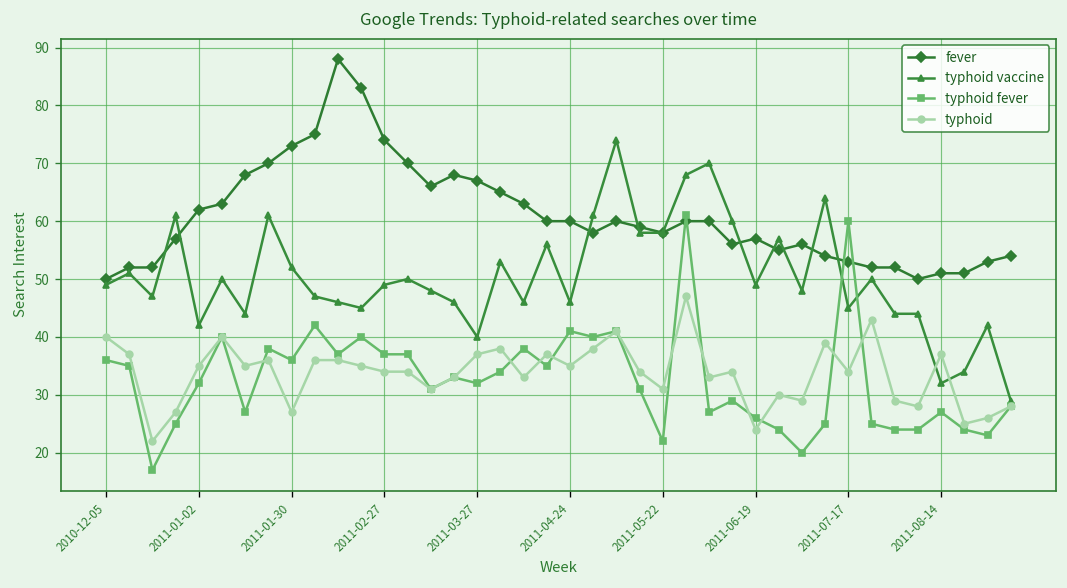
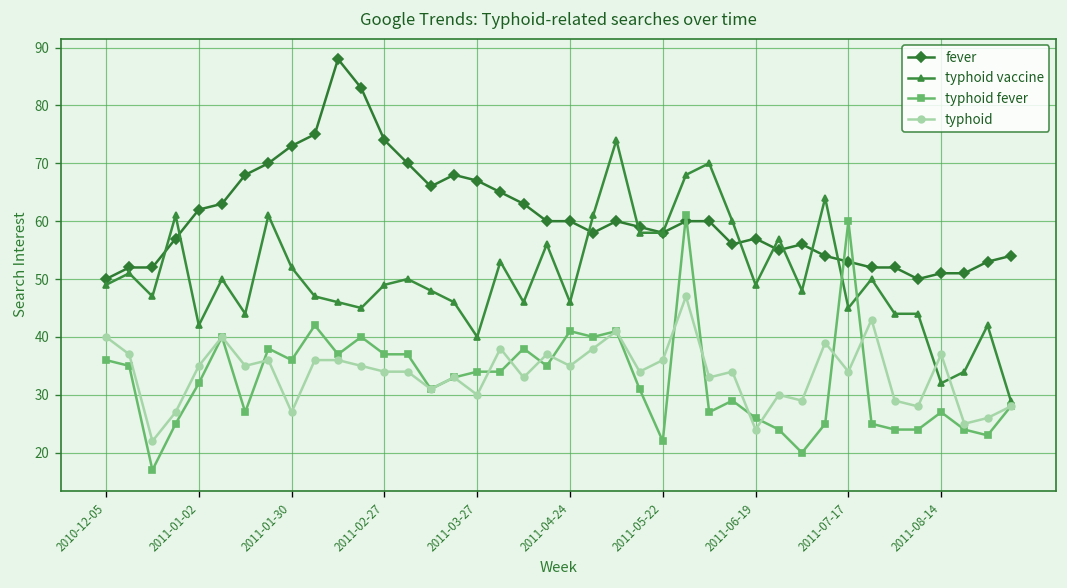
  {
    "typhoid fever": {
      "2010-12-05": 36,
      "2011-01-02": 32,
      "2011-01-30": 36,
      "2011-02-27": 37,
-     "2011-03-27": 32,
+     "2011-03-27": 34,
      "2011-04-24": 41,
      "2011-05-22": 22,
      "2011-06-19": 26,
      "2011-07-17": 60,
      "2011-08-14": 27
    },
    "typhoid": {
      "2010-12-05": 40,
      "2011-01-02": 35,
      "2011-01-30": 27,
      "2011-02-27": 34,
-     "2011-03-27": 37,
+     "2011-03-27": 30,
      "2011-04-24": 35,
-     "2011-05-22": 31,
+     "2011-05-22": 36,
      "2011-06-19": 24,
      "2011-07-17": 34,
      "2011-08-14": 37
    }
  }
